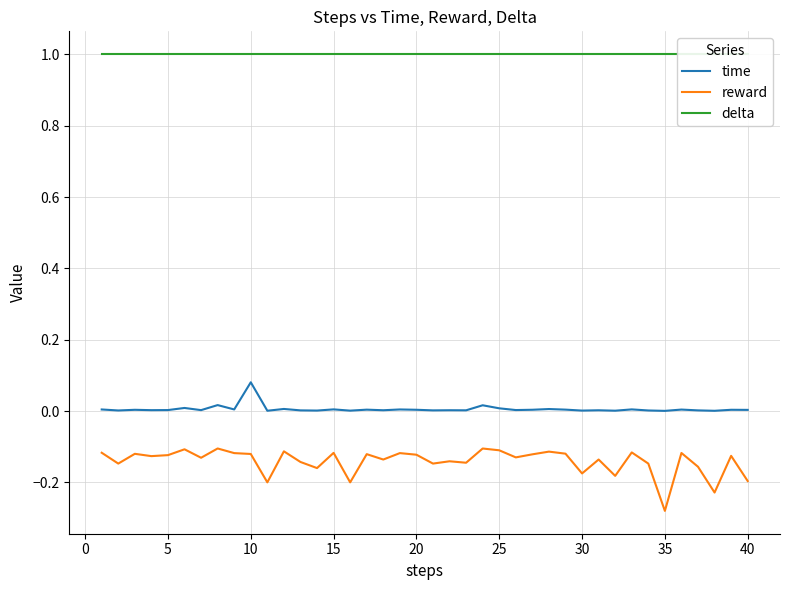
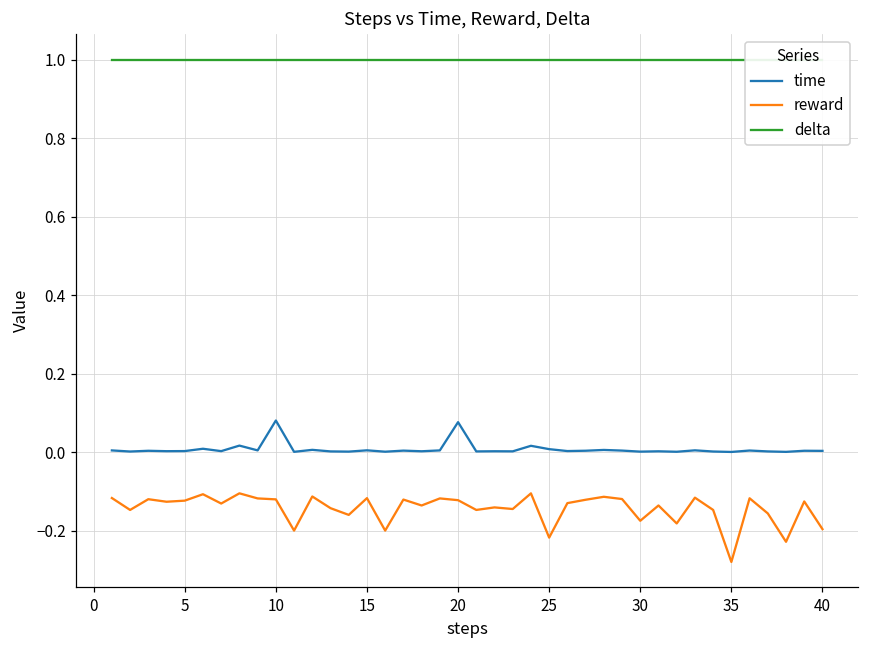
  {
    "time": {
      "5": 0.00,
      "10": 0.08,
      "15": 0.00,
-     "20": 0.00,
+     "20": 0.08,
      "25": 0.01,
      "30": 0.00,
      "35": 0.00,
      "40": 0.00
    },
    "reward": {
      "5": -0.12,
      "10": -0.12,
      "15": -0.12,
      "20": -0.12,
-     "25": -0.11,
+     "25": -0.22,
      "30": -0.17,
      "35": -0.28,
      "40": -0.20
    },
    "delta": {
      "5": 1.00,
      "10": 1.00,
      "15": 1.00,
      "20": 1.00,
      "25": 1.00,
      "30": 1.00,
      "35": 1.00
    }
  }
